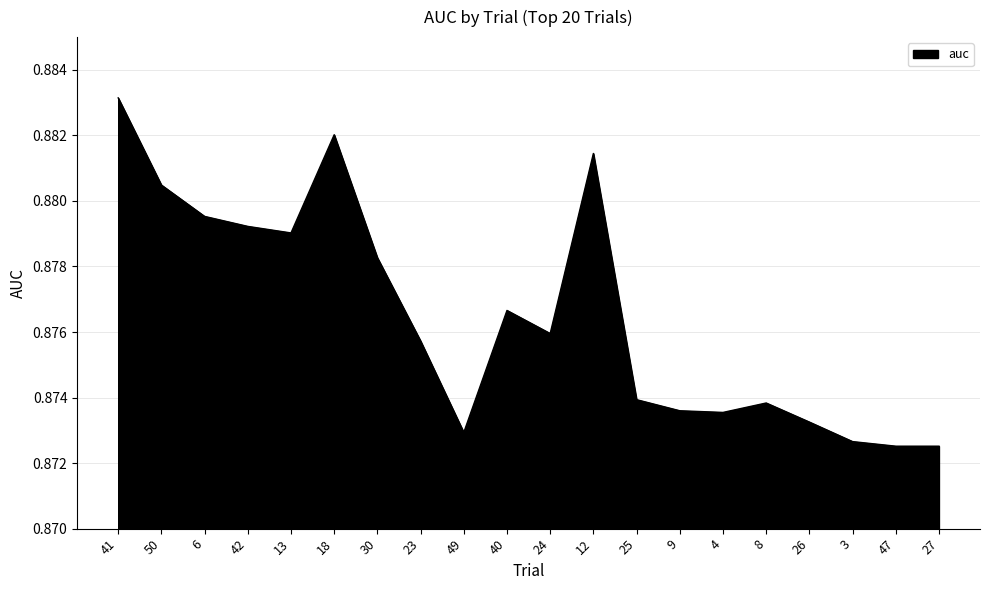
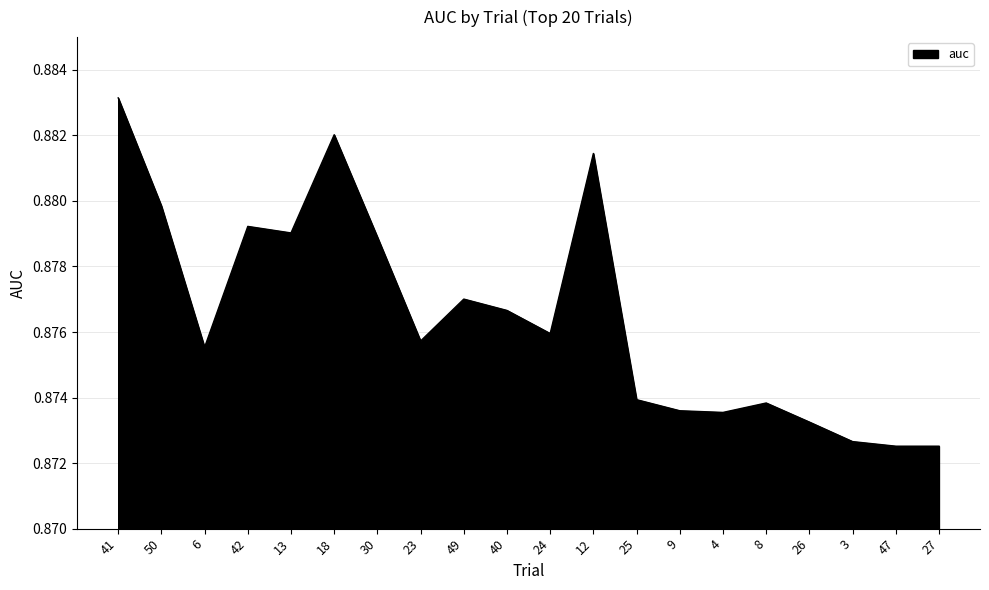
  {
    "41": 0.8831,
-   "50": 0.8805,
-   "6": 0.8795,
+   "50": 0.8798,
+   "6": 0.8755,
    "42": 0.8792,
    "13": 0.8790,
    "18": 0.8820,
-   "30": 0.8783,
+   "30": 0.8789,
    "23": 0.8757,
-   "49": 0.8729,
+   "49": 0.8770,
    "40": 0.8767,
    "24": 0.8760,
    "12": 0.8814,
    "25": 0.8739,
    "9": 0.8736,
    "4": 0.8735,
    "8": 0.8738,
    "26": 0.8733,
    "3": 0.8727,
    "47": 0.8725,
    "27": 0.8725
  }
